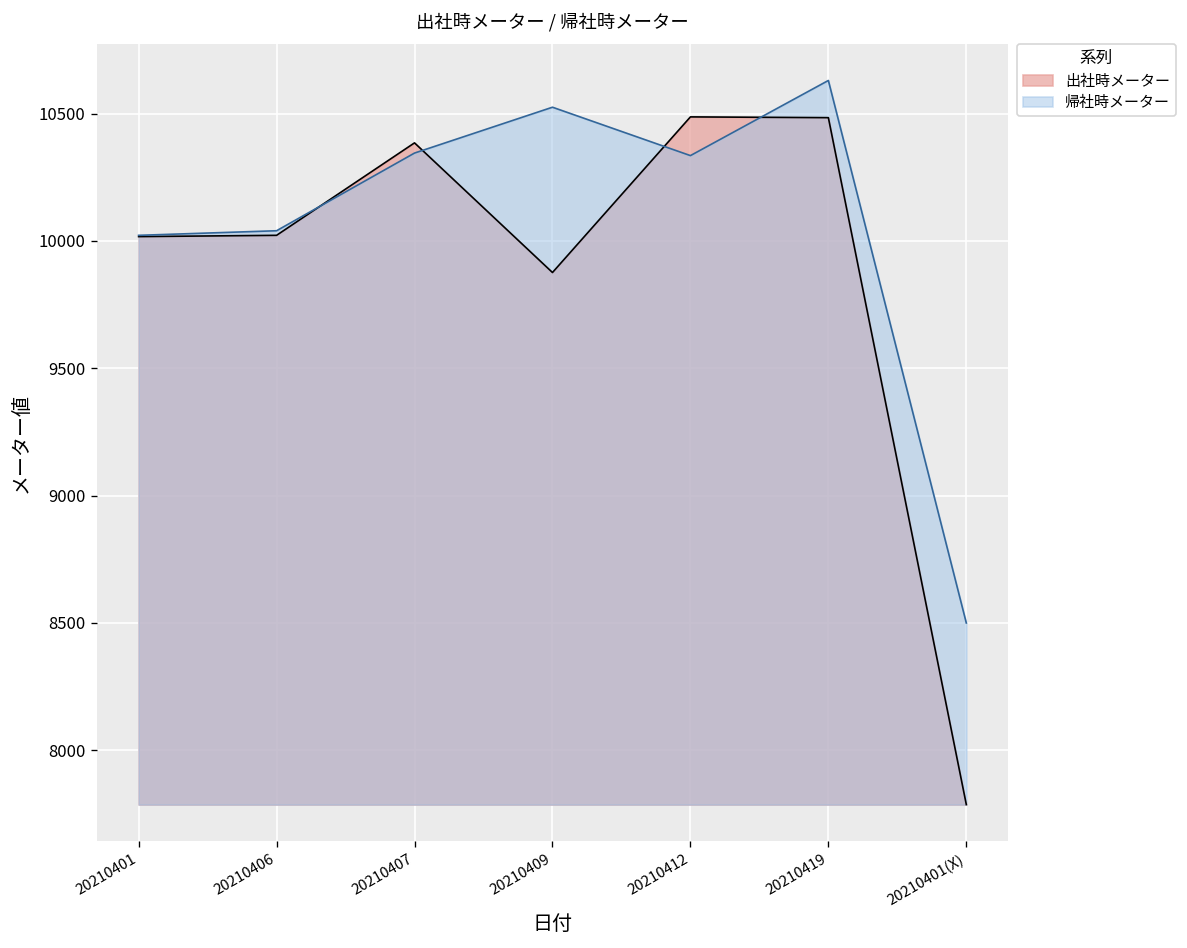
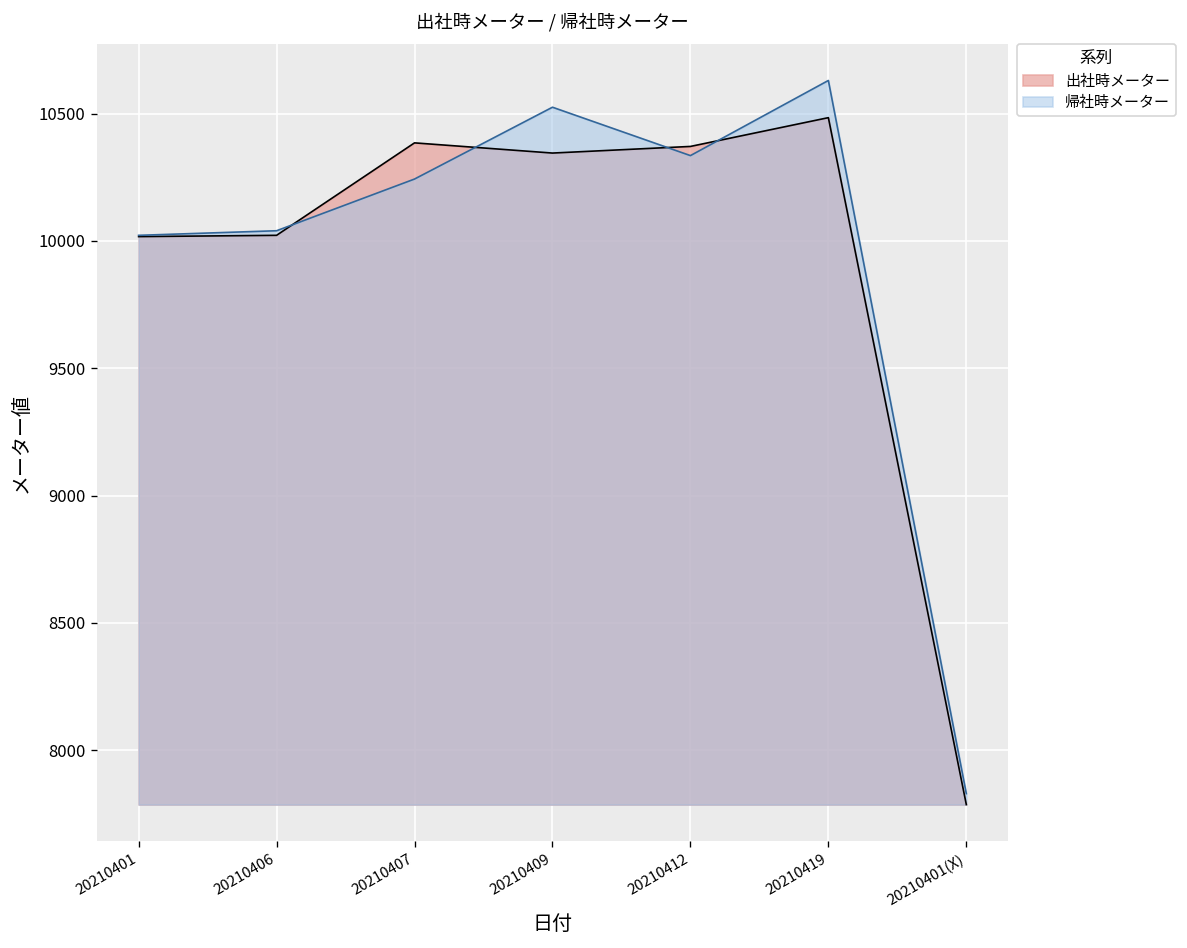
  {
    "出社時メーター": {
      "20210406": 10020,
      "20210407": 10390,
-     "20210409": 9880,
-     "20210412": 10490,
+     "20210409": 10350,
+     "20210412": 10370,
      "20210419": 10480,
      "20210401(X)": 7790
    },
    "帰社時メーター": {
      "20210406": 10040,
-     "20210407": 10350,
+     "20210407": 10240,
      "20210409": 10530,
      "20210412": 10340,
      "20210419": 10630,
-     "20210401(X)": 8500
+     "20210401(X)": 7830
    }
  }
